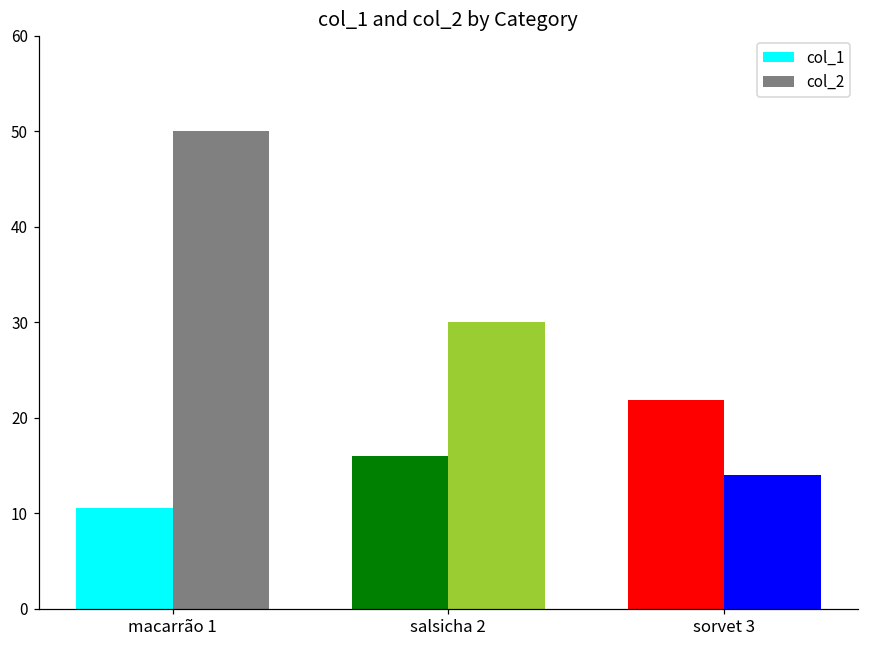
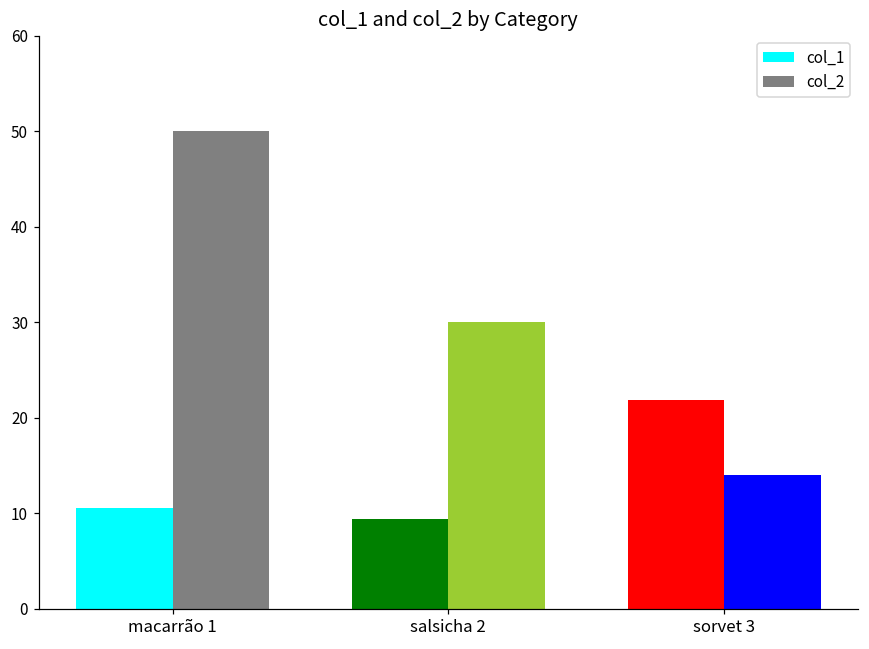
  {
    "col_1": {
      "macarrão 1": 11,
-     "salsicha 2": 16,
+     "salsicha 2": 9,
      "sorvet 3": 22
    },
    "col_2": {
      "macarrão 1": 50,
      "salsicha 2": 30,
      "sorvet 3": 14
    }
  }
